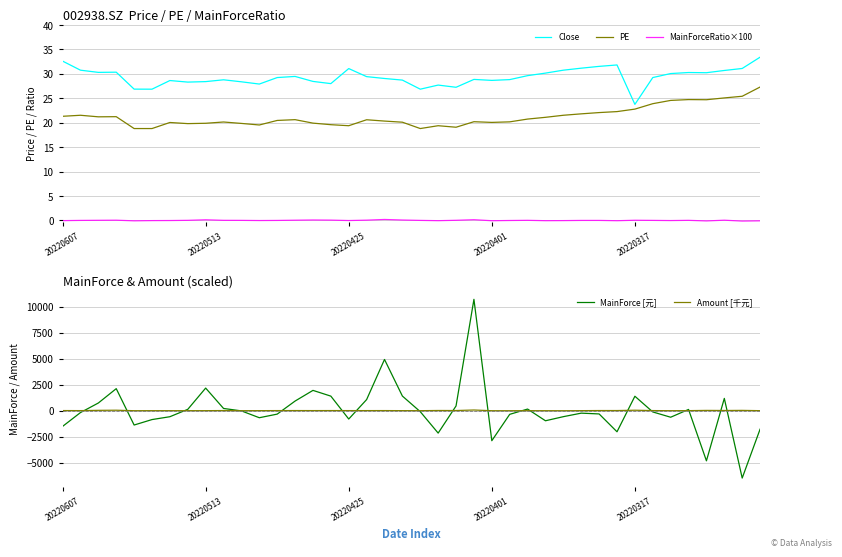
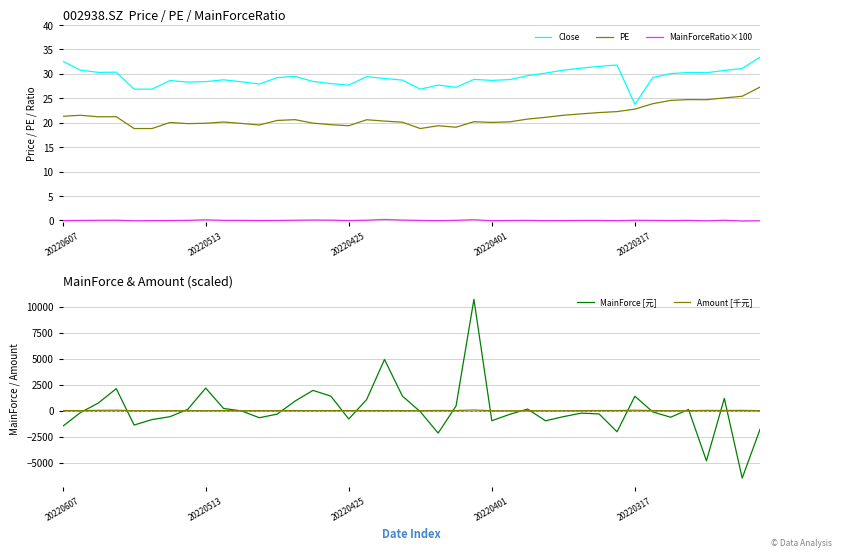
  {
    "002938.SZ Price / PE / MainForceRatio": {
      "Close": {
        "20220607": 33,
        "20220513": 28,
-       "20220425": 31,
+       "20220425": 28,
        "20220401": 29,
        "20220317": 24
      },
      "PE": {
        "20220607": 21,
        "20220513": 20,
        "20220425": 19,
        "20220401": 20,
        "20220317": 23
      },
      "MainForceRatio×100": {
        "20220607": 0,
        "20220513": 0,
        "20220425": 0,
        "20220401": 0,
        "20220317": 0
      }
    },
    "MainForce & Amount (scaled)": {
      "MainForce [元]": {
        "20220607": -1500,
        "20220513": 2200,
        "20220425": -800,
-       "20220401": -2900,
+       "20220401": -900,
        "20220317": 1400
      },
      "Amount [千元]": {
        "20220607": 0,
        "20220513": 0,
        "20220425": 0,
        "20220401": 0,
        "20220317": 100
      }
    }
  }
